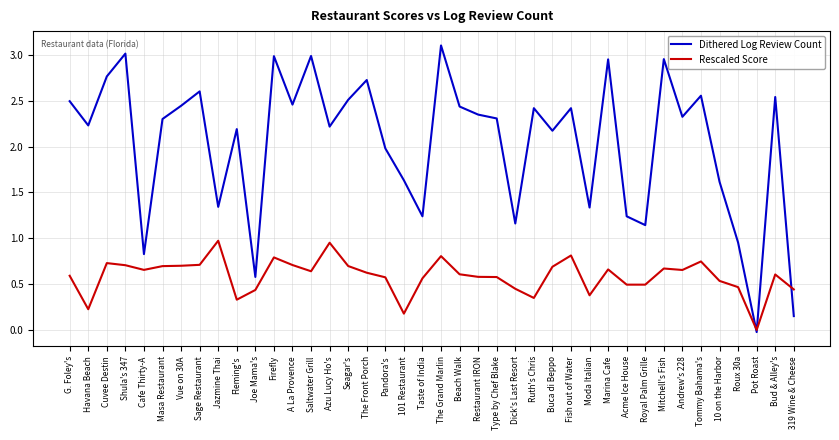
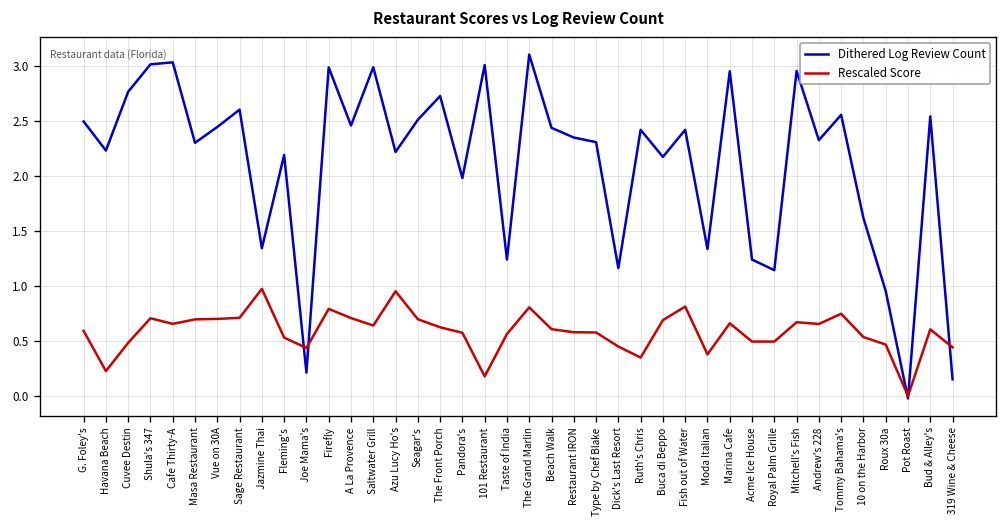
  {
    "Dithered Log Review Count": {
      "G. Foley's": 2.5,
      "Havana Beach": 2.2,
      "Cuvee Destin": 2.8,
      "Shula's 347": 3.0,
-     "Cafe Thirty-A": 0.8,
+     "Cafe Thirty-A": 3.0,
      "Masa Restaurant": 2.3,
      "Vue on 30A": 2.4,
      "Sage Restaurant": 2.6,
      "Jazmine Thai": 1.3,
      "Fleming's": 2.2,
-     "Joe Mama's": 0.6,
+     "Joe Mama's": 0.2,
      "Firefly": 3.0,
      "A La Provence": 2.5,
      "Saltwater Grill": 3.0,
      "Azu Lucy Ho's": 2.2,
      "Seagar's": 2.5,
      "The Front Porch": 2.7,
      "Pandora's": 2.0,
-     "101 Restaurant": 1.6,
+     "101 Restaurant": 3.0,
      "Taste of India": 1.2,
      "The Grand Marlin": 3.1,
      "Beach Walk": 2.4,
      "Restaurant IRON": 2.3,
      "Type by Chef Blake": 2.3,
      "Dick's Last Resort": 1.2,
      "Ruth's Chris": 2.4,
      "Buca di Beppo": 2.2,
      "Fish out of Water": 2.4,
      "Moda Italian": 1.3,
      "Marina Cafe": 3.0,
      "Acme Ice House": 1.2,
      "Royal Palm Grille": 1.1,
      "Mitchell's Fish": 3.0,
      "Andrew's 228": 2.3,
      "Tommy Bahama's": 2.6,
      "10 on the Harbor": 1.6,
      "Roux 30a": 1.0,
      "Bud & Alley's": 2.5,
      "319 Wine & Cheese": 0.2
    },
    "Rescaled Score": {
      "G. Foley's": 0.6,
      "Havana Beach": 0.2,
-     "Cuvee Destin": 0.7,
+     "Cuvee Destin": 0.5,
      "Shula's 347": 0.7,
      "Cafe Thirty-A": 0.7,
      "Masa Restaurant": 0.7,
      "Vue on 30A": 0.7,
      "Sage Restaurant": 0.7,
      "Jazmine Thai": 1.0,
-     "Fleming's": 0.3,
+     "Fleming's": 0.5,
      "Joe Mama's": 0.4,
      "Firefly": 0.8,
      "A La Provence": 0.7,
      "Saltwater Grill": 0.6,
      "Azu Lucy Ho's": 1.0,
      "Seagar's": 0.7,
      "The Front Porch": 0.6,
      "Pandora's": 0.6,
      "101 Restaurant": 0.2,
      "Taste of India": 0.6,
      "The Grand Marlin": 0.8,
      "Beach Walk": 0.6,
      "Restaurant IRON": 0.6,
      "Type by Chef Blake": 0.6,
      "Dick's Last Resort": 0.4,
      "Ruth's Chris": 0.3,
      "Buca di Beppo": 0.7,
      "Fish out of Water": 0.8,
      "Moda Italian": 0.4,
      "Marina Cafe": 0.7,
      "Acme Ice House": 0.5,
      "Royal Palm Grille": 0.5,
      "Mitchell's Fish": 0.7,
      "Andrew's 228": 0.7,
      "Tommy Bahama's": 0.7,
      "10 on the Harbor": 0.5,
      "Roux 30a": 0.5,
      "Bud & Alley's": 0.6,
      "319 Wine & Cheese": 0.4
    }
  }
